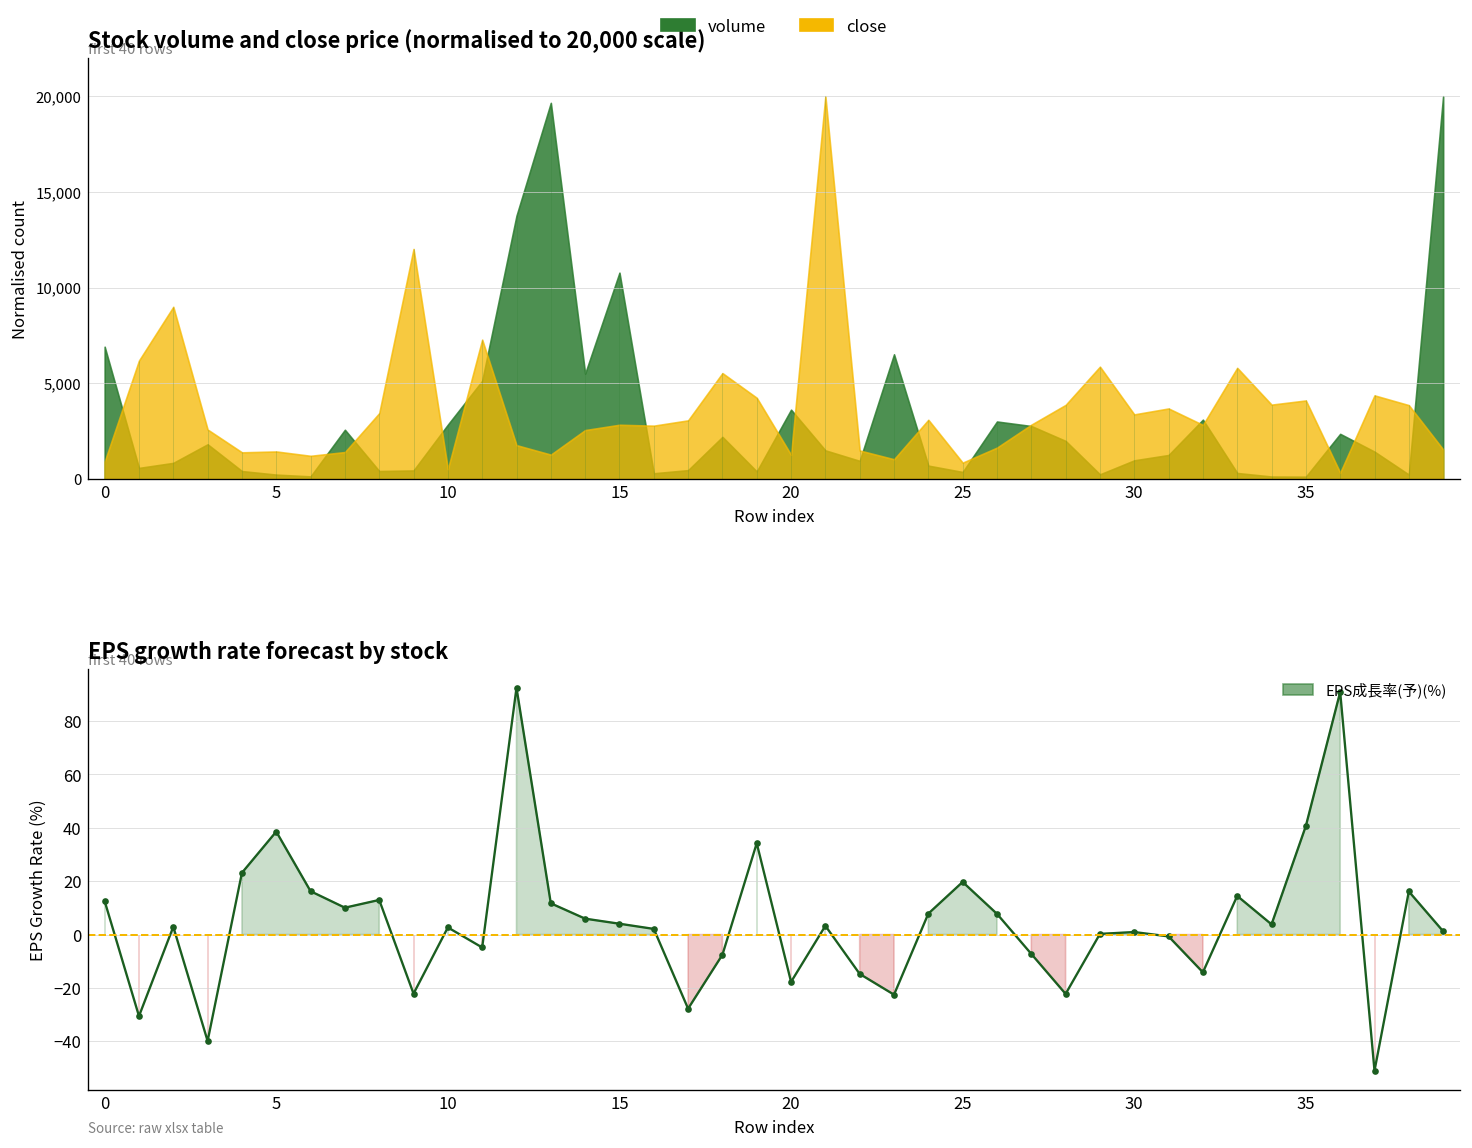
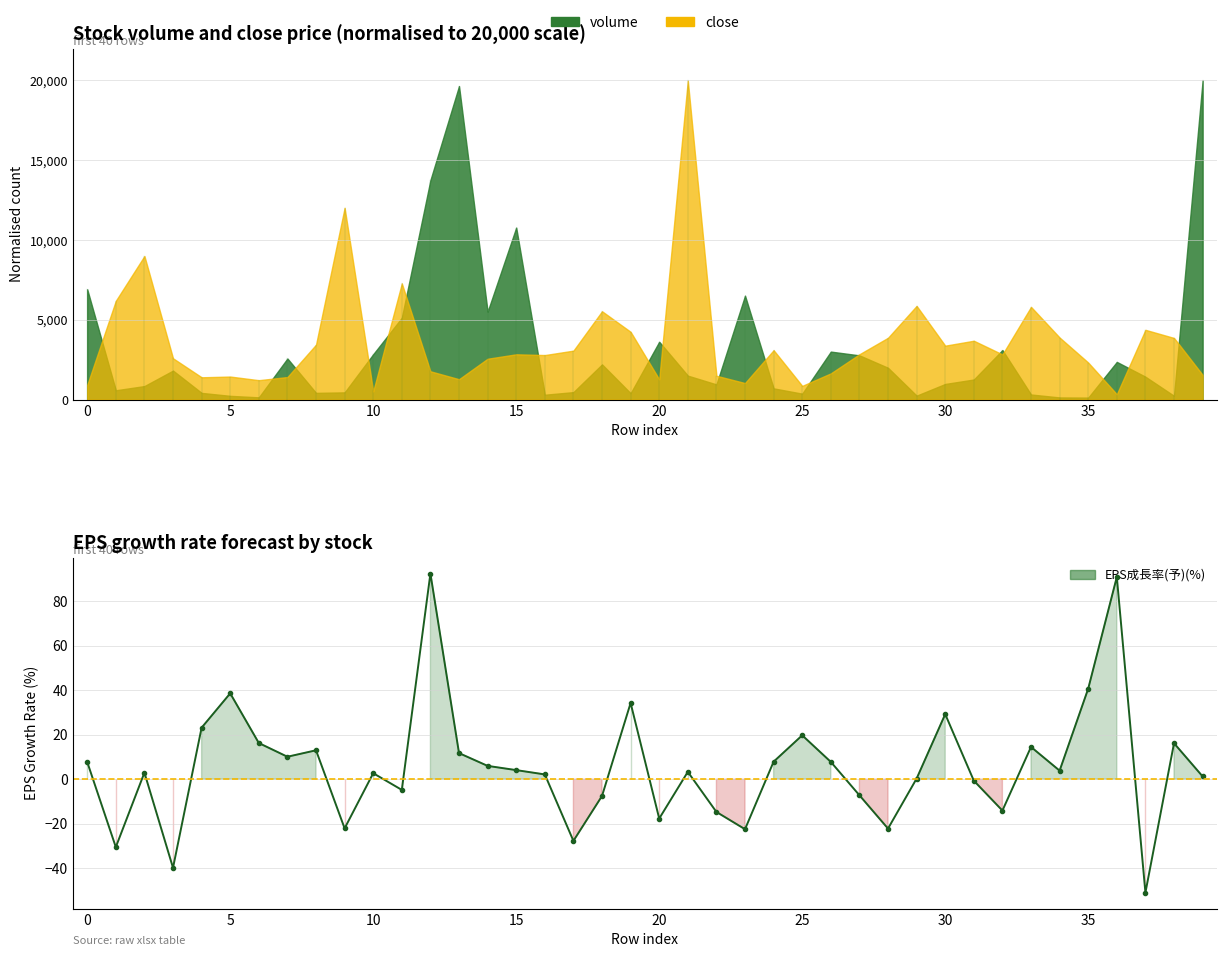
  {
    "Stock volume and close price (normalised to 20,000 scale)": {
      "close": {
        "0": "900",
        "10": "500",
        "15": "2,800",
        "20": "1,300",
-       "35": "4,100"
+       "35": "2,300"
      }
    },
    "EPS growth rate forecast by stock": {
-     "0": "13",
+     "0": "8",
      "5": "39",
      "10": "3",
      "15": "4",
      "20": "-18",
      "25": "20",
-     "30": "1",
+     "30": "29",
      "35": "41"
    }
  }
